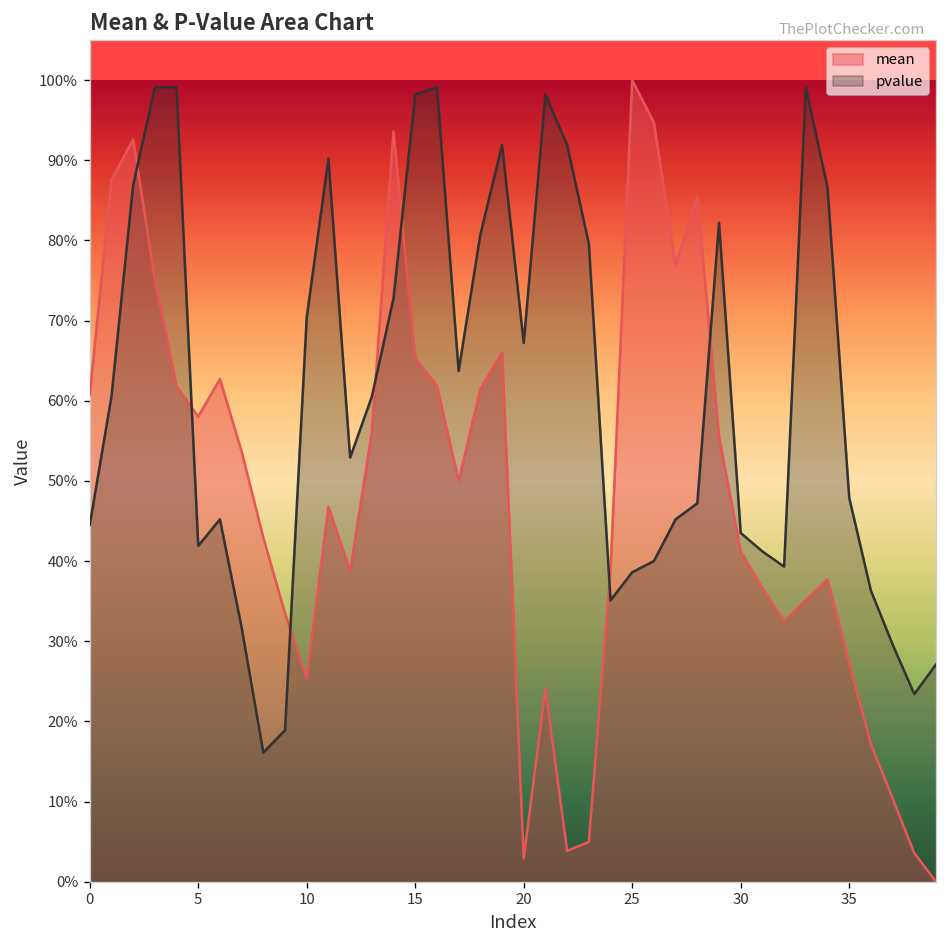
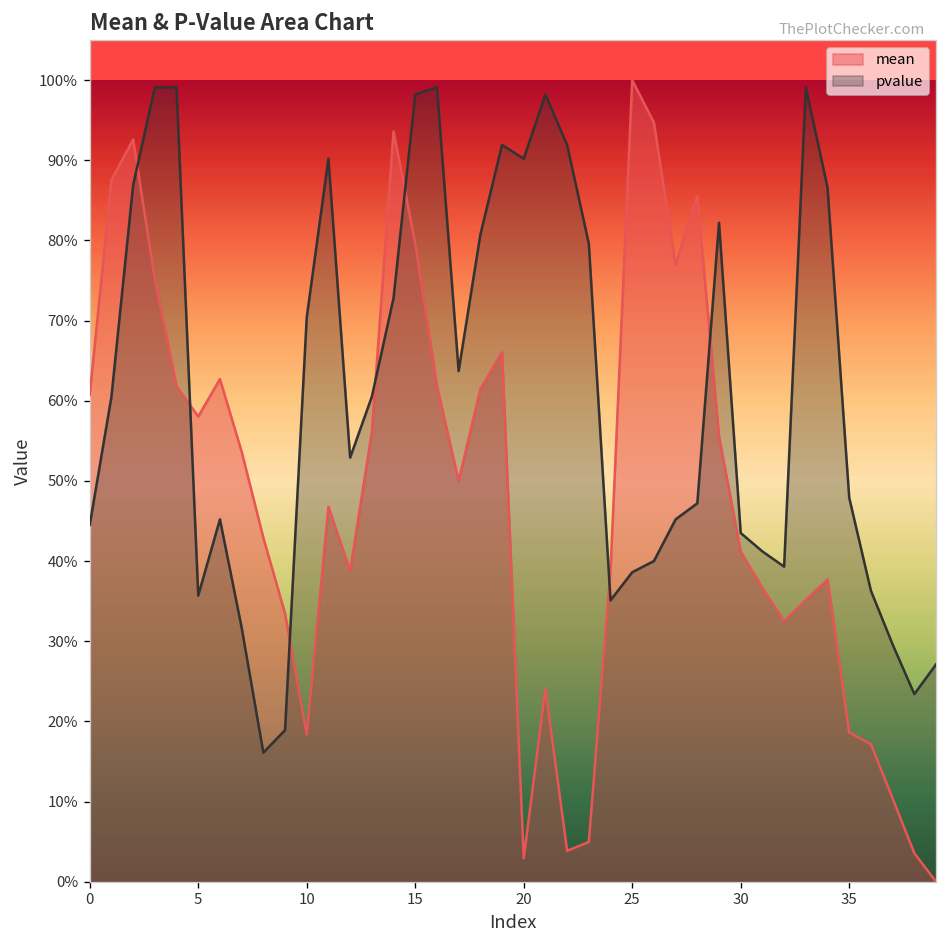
  {
    "mean": {
      "0": "61%",
      "5": "58%",
-     "10": "25%",
-     "15": "65%",
+     "10": "18%",
+     "15": "80%",
      "20": "3%",
      "25": "100%",
      "30": "41%",
-     "35": "27%"
+     "35": "19%"
    },
    "pvalue": {
      "0": "45%",
-     "5": "42%",
+     "5": "36%",
      "10": "70%",
      "15": "98%",
-     "20": "67%",
+     "20": "90%",
      "25": "39%",
      "30": "44%",
      "35": "48%"
    }
  }
